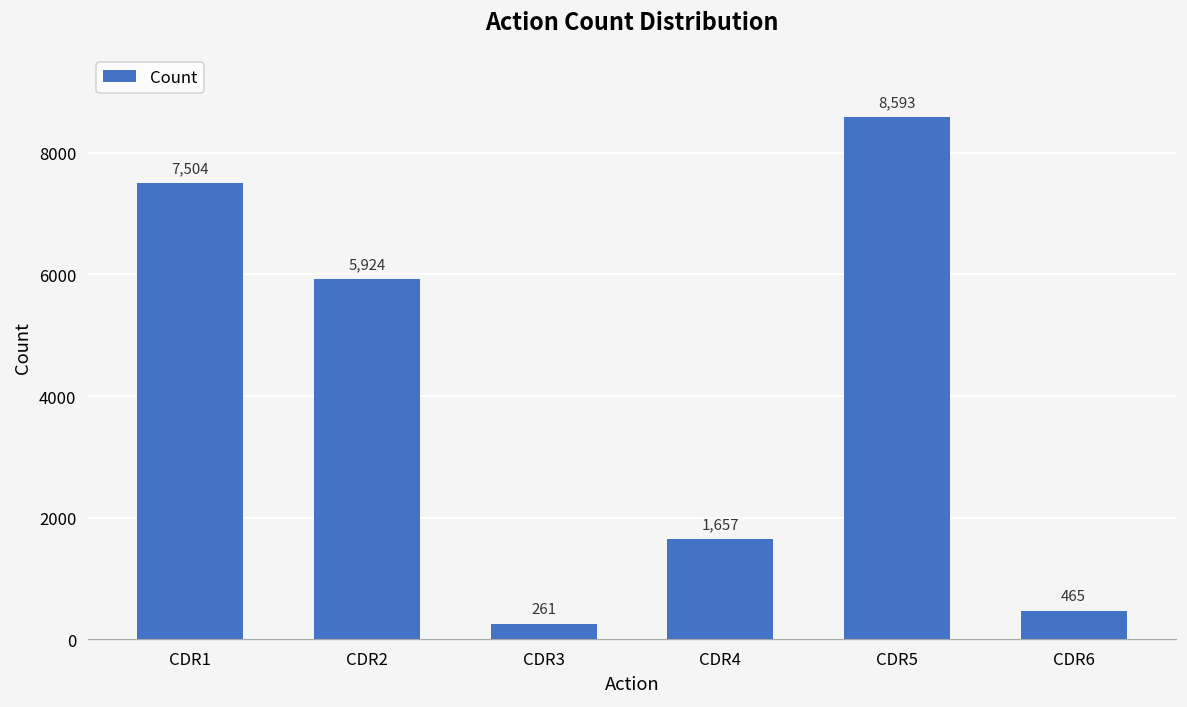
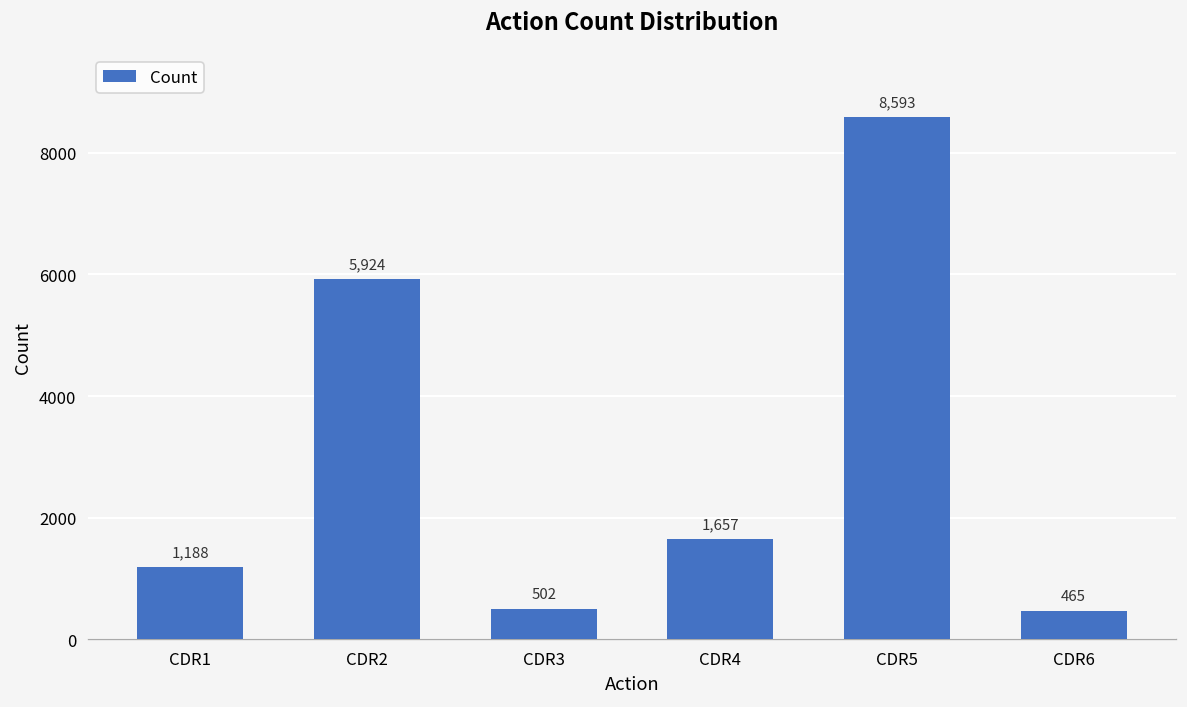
  {
-   "CDR1": "7,504",
+   "CDR1": "1,188",
    "CDR2": "5,924",
-   "CDR3": "261",
+   "CDR3": "502",
    "CDR4": "1,657",
    "CDR5": "8,593",
    "CDR6": "465"
  }
